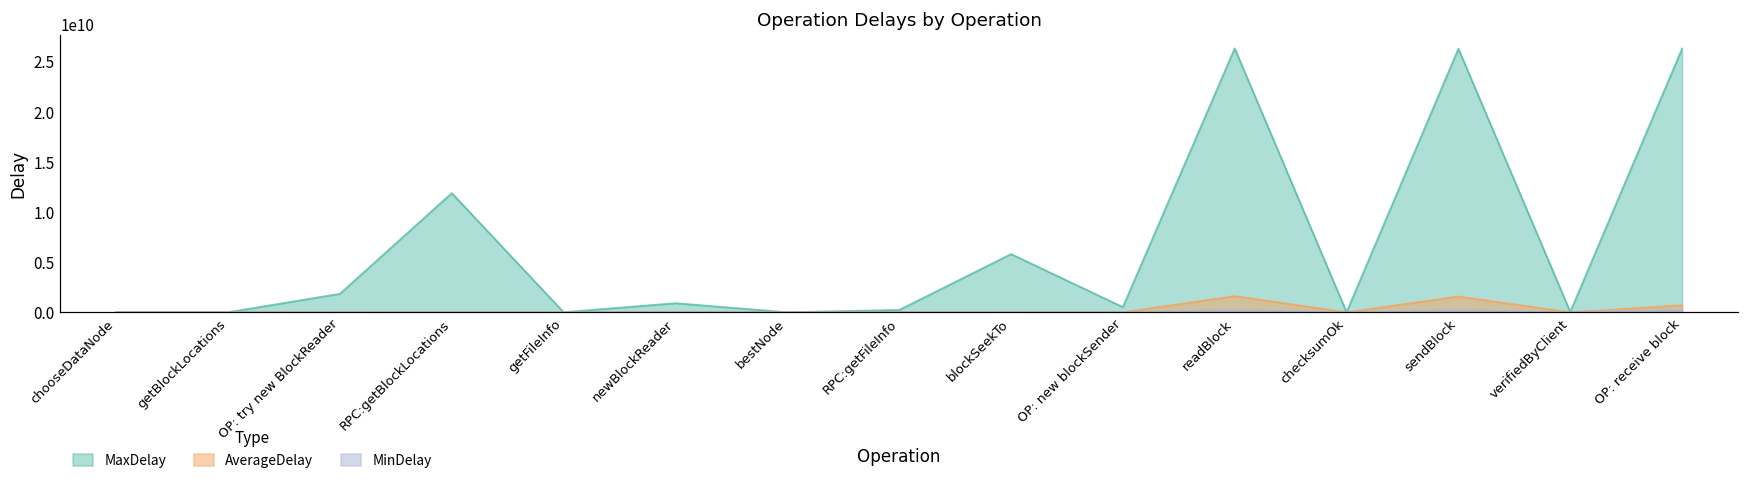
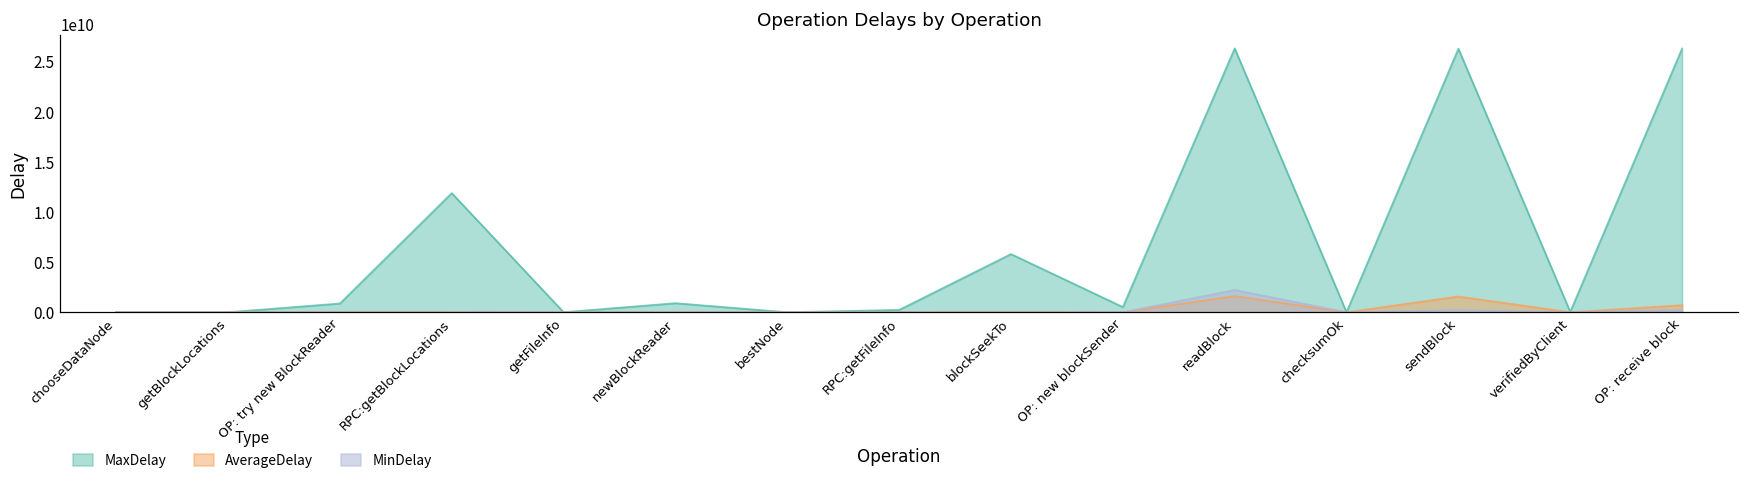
  {
    "MaxDelay": {
-     "OP: try new BlockReader": 2000000000,
+     "OP: try new BlockReader": 1000000000,
      "RPC:getBlockLocations": 12000000000,
      "newBlockReader": 1000000000,
      "blockSeekTo": 6000000000,
      "OP: new blockSender": 1000000000,
      "readBlock": 26000000000,
      "sendBlock": 26000000000,
      "OP: receive block": 26000000000
    },
    "AverageDelay": {
      "readBlock": 2000000000,
      "sendBlock": 2000000000,
      "OP: receive block": 1000000000
    },
    "MinDelay": {
-     "readBlock": 0,
+     "readBlock": 2000000000,
      "sendBlock": 0,
      "OP: receive block": 0
    }
  }
